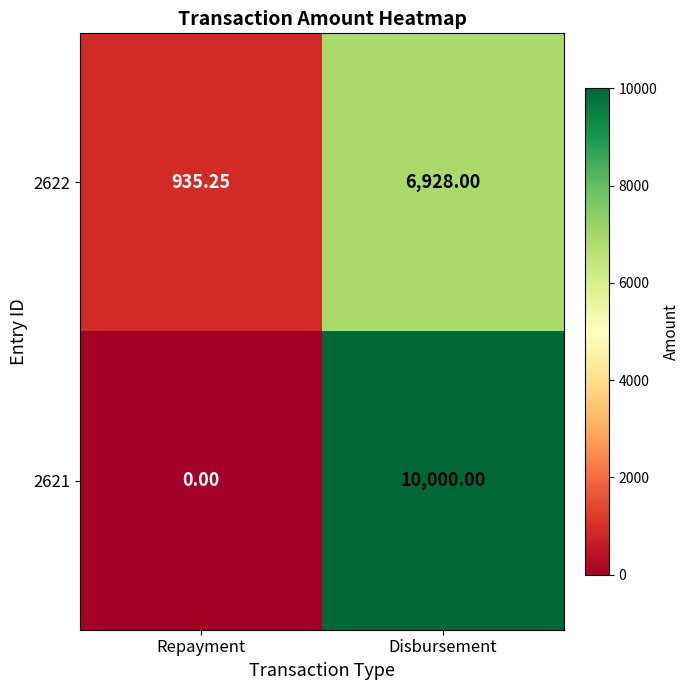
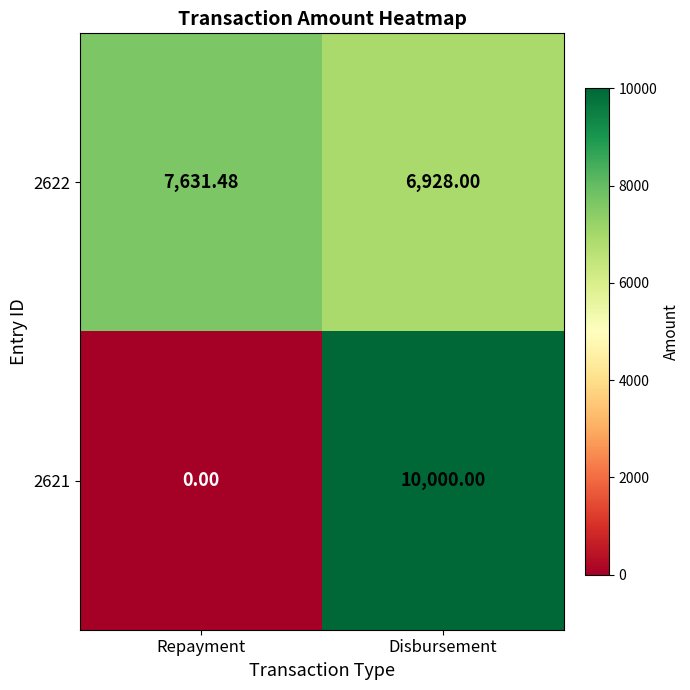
  {
    "2622": {
-     "Repayment": "935.25",
+     "Repayment": "7,631.48",
      "Disbursement": "6,928.00"
    },
    "2621": {
      "Repayment": "0.00",
      "Disbursement": "10,000.00"
    }
  }
